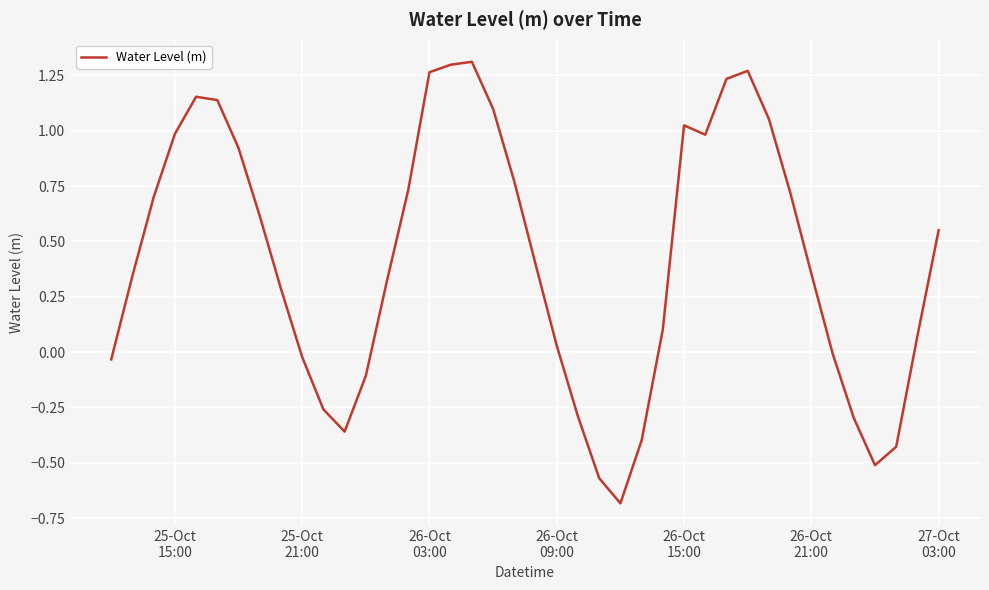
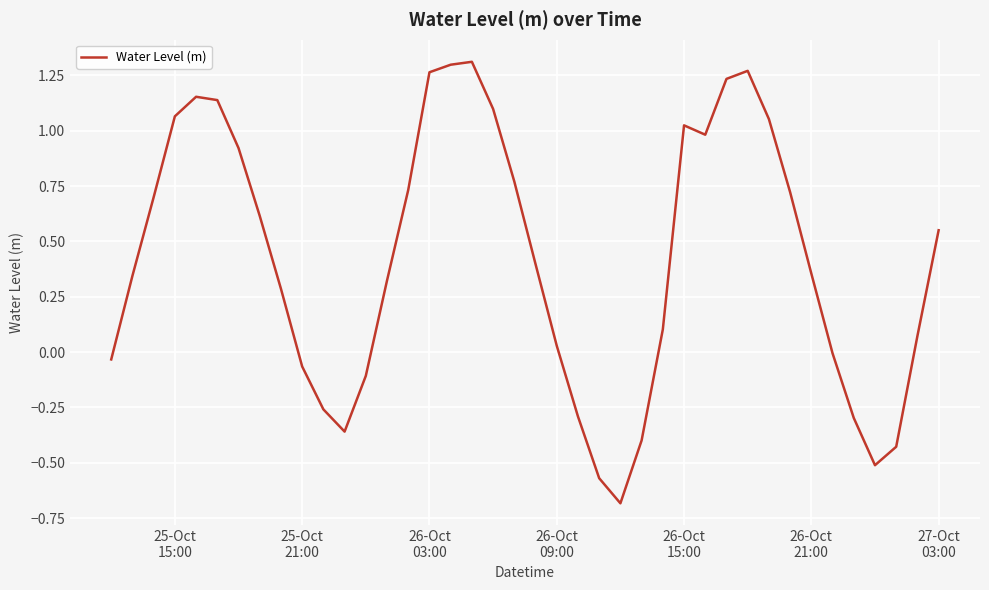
  {
-   "25-Oct 15:00": 0.99,
-   "25-Oct 21:00": -0.02,
+   "25-Oct 15:00": 1.07,
+   "25-Oct 21:00": -0.07,
    "26-Oct 03:00": 1.26,
    "26-Oct 09:00": 0.03,
    "26-Oct 15:00": 1.02,
    "26-Oct 21:00": 0.35,
    "27-Oct 03:00": 0.55
  }
